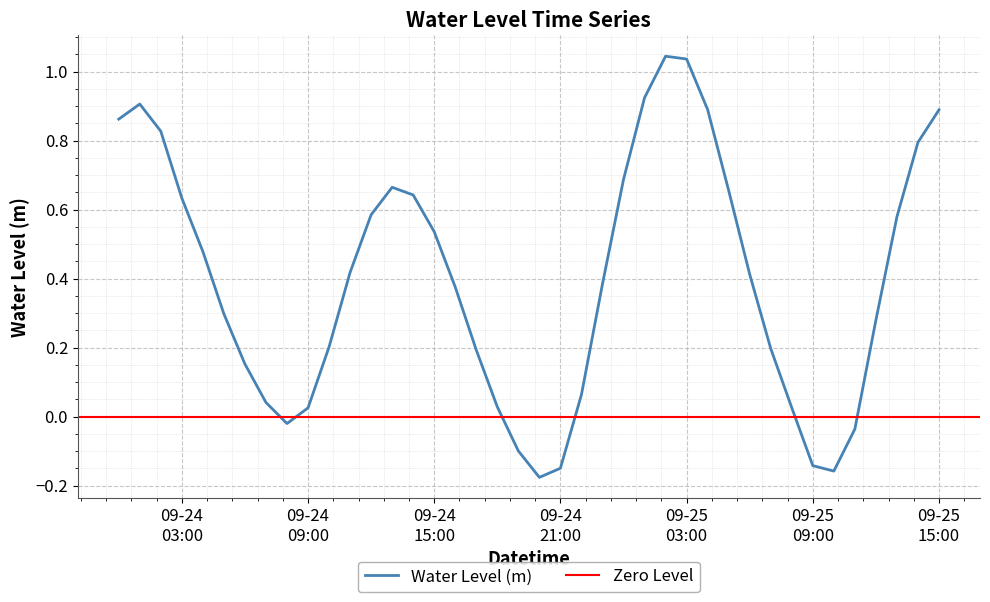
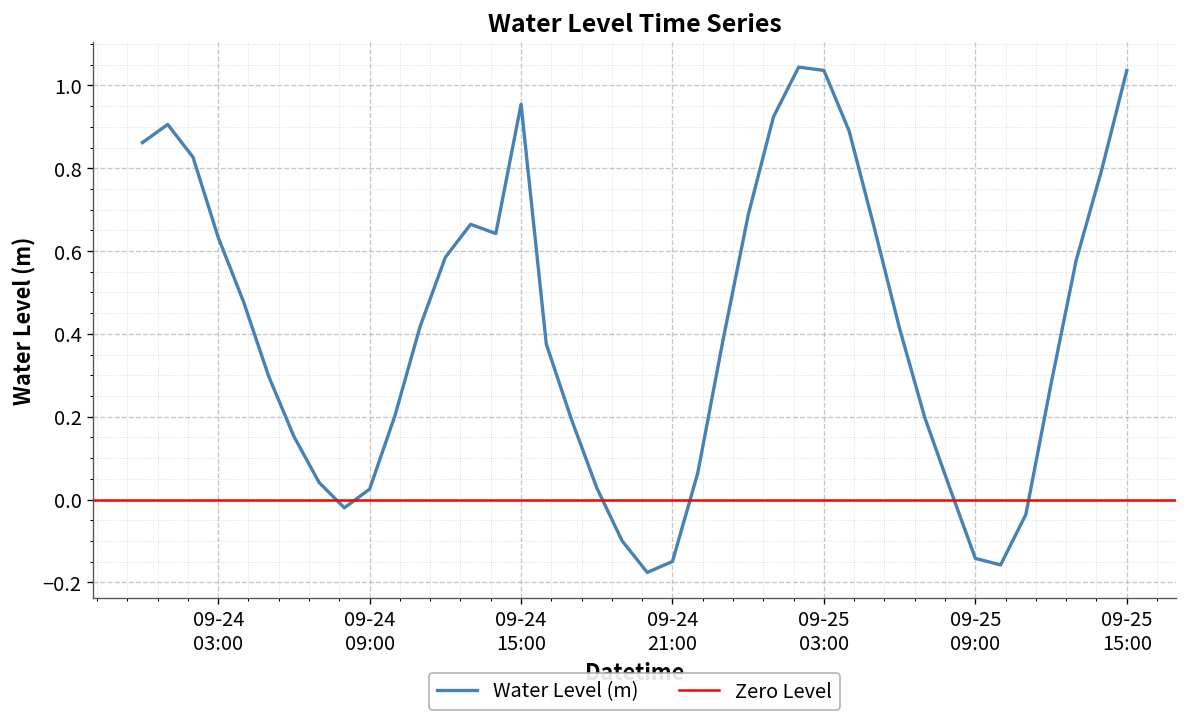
  {
    "09-24 03:00": 0.63,
    "09-24 09:00": 0.03,
-   "09-24 15:00": 0.54,
+   "09-24 15:00": 0.95,
    "09-24 21:00": -0.15,
    "09-25 03:00": 1.04,
    "09-25 09:00": -0.14,
-   "09-25 15:00": 0.89
+   "09-25 15:00": 1.04
  }
